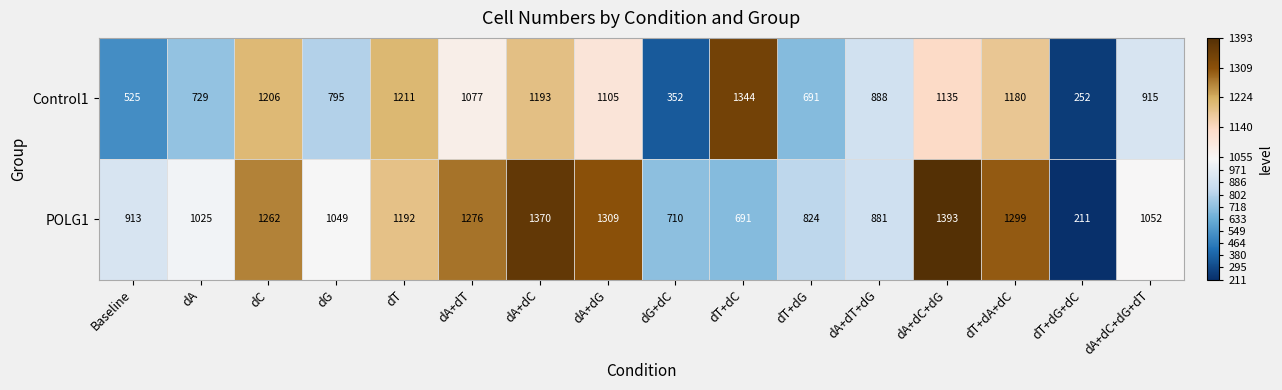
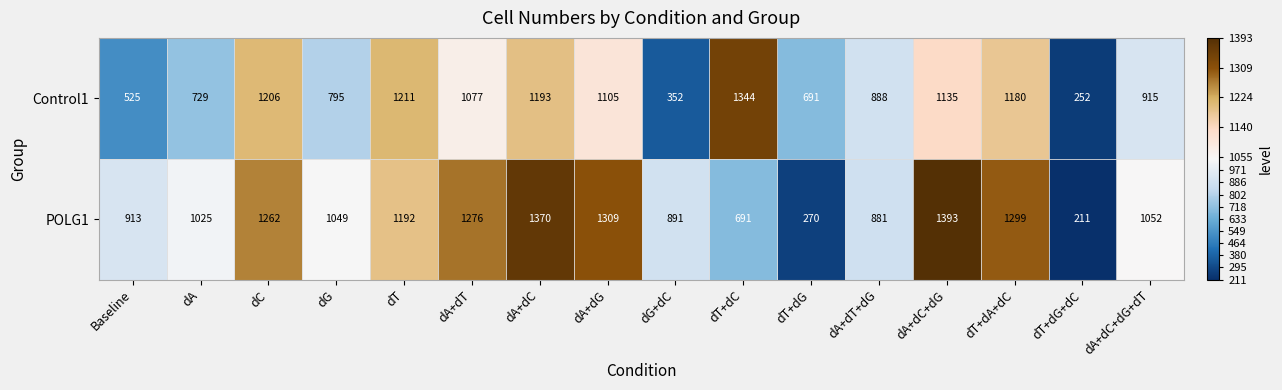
  {
    "Control1": {
      "Baseline": 525,
      "dA": 729,
      "dC": 1206,
      "dG": 795,
      "dT": 1211,
      "dA+dT": 1077,
      "dA+dC": 1193,
      "dA+dG": 1105,
      "dG+dC": 352,
      "dT+dC": 1344,
      "dT+dG": 691,
      "dA+dT+dG": 888,
      "dA+dC+dG": 1135,
      "dT+dA+dC": 1180,
      "dT+dG+dC": 252,
      "dA+dC+dG+dT": 915
    },
    "POLG1": {
      "Baseline": 913,
      "dA": 1025,
      "dC": 1262,
      "dG": 1049,
      "dT": 1192,
      "dA+dT": 1276,
      "dA+dC": 1370,
      "dA+dG": 1309,
-     "dG+dC": 710,
+     "dG+dC": 891,
      "dT+dC": 691,
-     "dT+dG": 824,
+     "dT+dG": 270,
      "dA+dT+dG": 881,
      "dA+dC+dG": 1393,
      "dT+dA+dC": 1299,
      "dT+dG+dC": 211,
      "dA+dC+dG+dT": 1052
    }
  }
